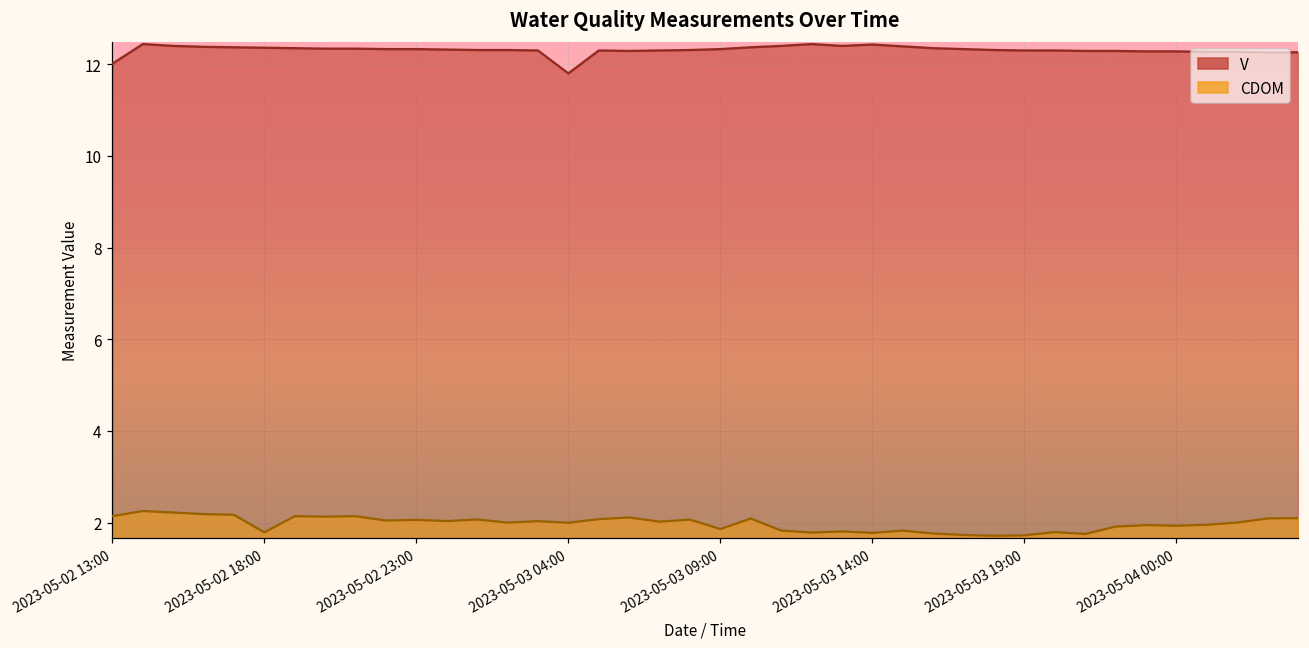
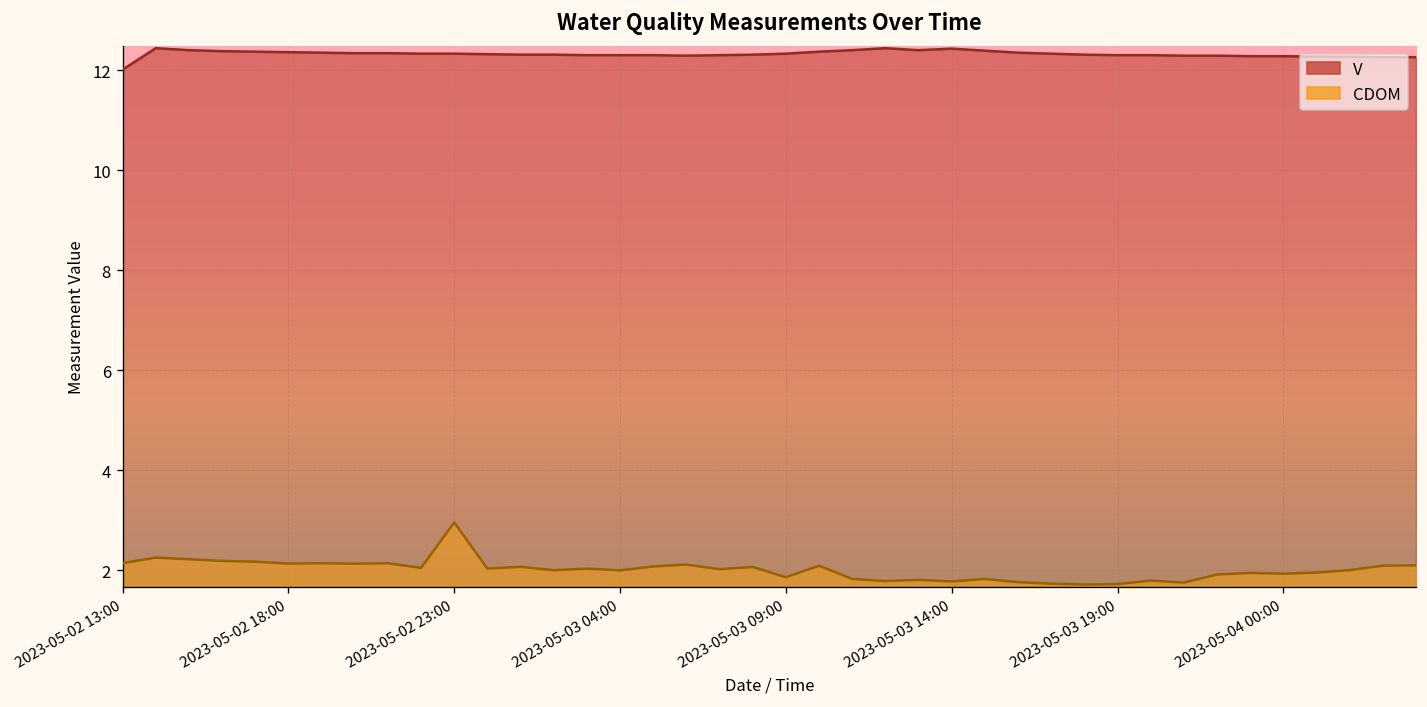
  {
    "V": {
      "2023-05-02 13:00": 12.0,
      "2023-05-02 18:00": 12.4,
      "2023-05-02 23:00": 12.3,
-     "2023-05-03 04:00": 11.8,
+     "2023-05-03 04:00": 12.3,
      "2023-05-03 09:00": 12.3,
      "2023-05-03 14:00": 12.4,
      "2023-05-03 19:00": 12.3,
      "2023-05-04 00:00": 12.3
    },
    "CDOM": {
      "2023-05-02 13:00": 2.1,
-     "2023-05-02 18:00": 1.8,
-     "2023-05-02 23:00": 2.1,
+     "2023-05-02 18:00": 2.1,
+     "2023-05-02 23:00": 3.0,
      "2023-05-03 04:00": 2.0,
      "2023-05-03 09:00": 1.9,
      "2023-05-03 14:00": 1.8,
      "2023-05-03 19:00": 1.7,
      "2023-05-04 00:00": 1.9
    }
  }
